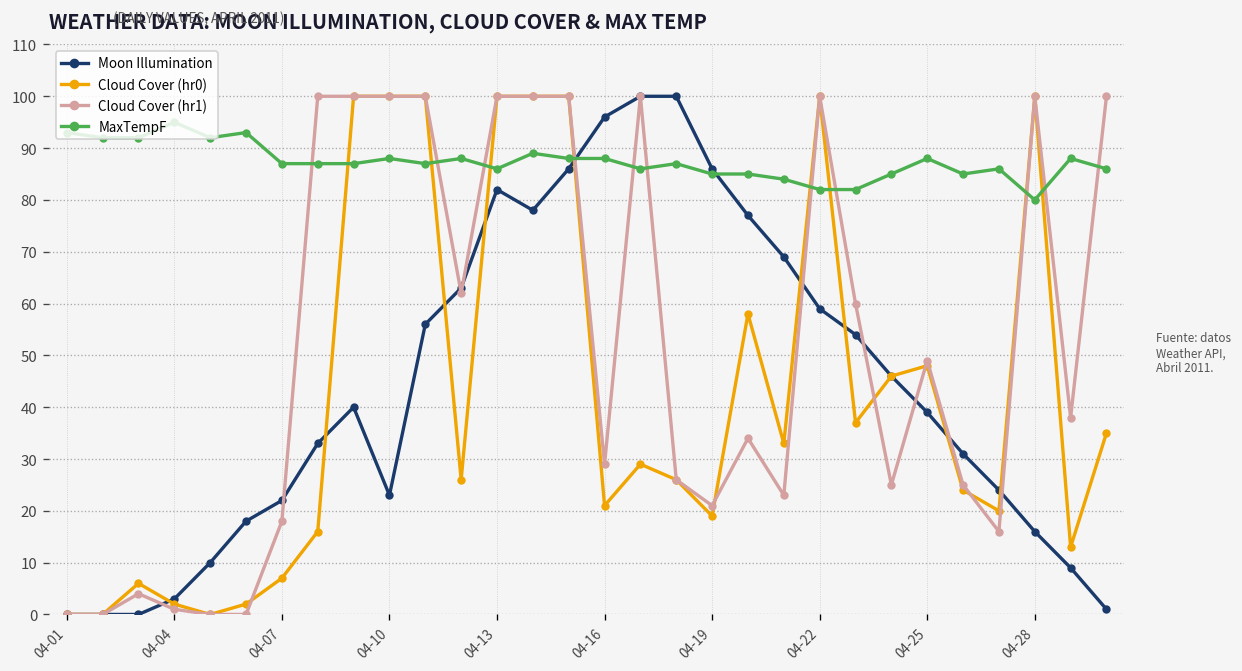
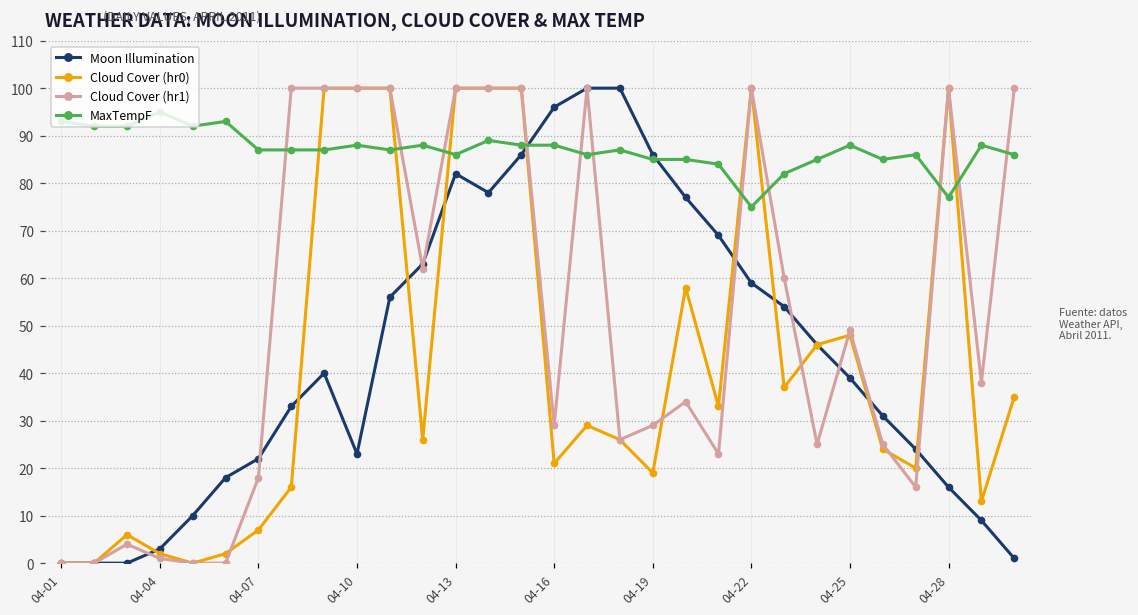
  {
    "Moon Illumination": {
      "04-04": 3,
      "04-07": 22,
      "04-10": 23,
      "04-13": 82,
      "04-16": 96,
      "04-19": 86,
      "04-22": 59,
      "04-25": 39,
      "04-28": 16
    },
    "Cloud Cover (hr0)": {
      "04-04": 2,
      "04-07": 7,
      "04-16": 21,
      "04-19": 19,
      "04-25": 48
    },
    "Cloud Cover (hr1)": {
      "04-04": 1,
      "04-07": 18,
      "04-16": 29,
-     "04-19": 21,
+     "04-19": 29,
      "04-25": 49
    },
    "MaxTempF": {
      "04-01": 93,
      "04-07": 87,
      "04-10": 88,
      "04-13": 86,
      "04-16": 88,
      "04-19": 85,
-     "04-22": 82,
+     "04-22": 75,
      "04-25": 88,
-     "04-28": 80
+     "04-28": 77
    }
  }
